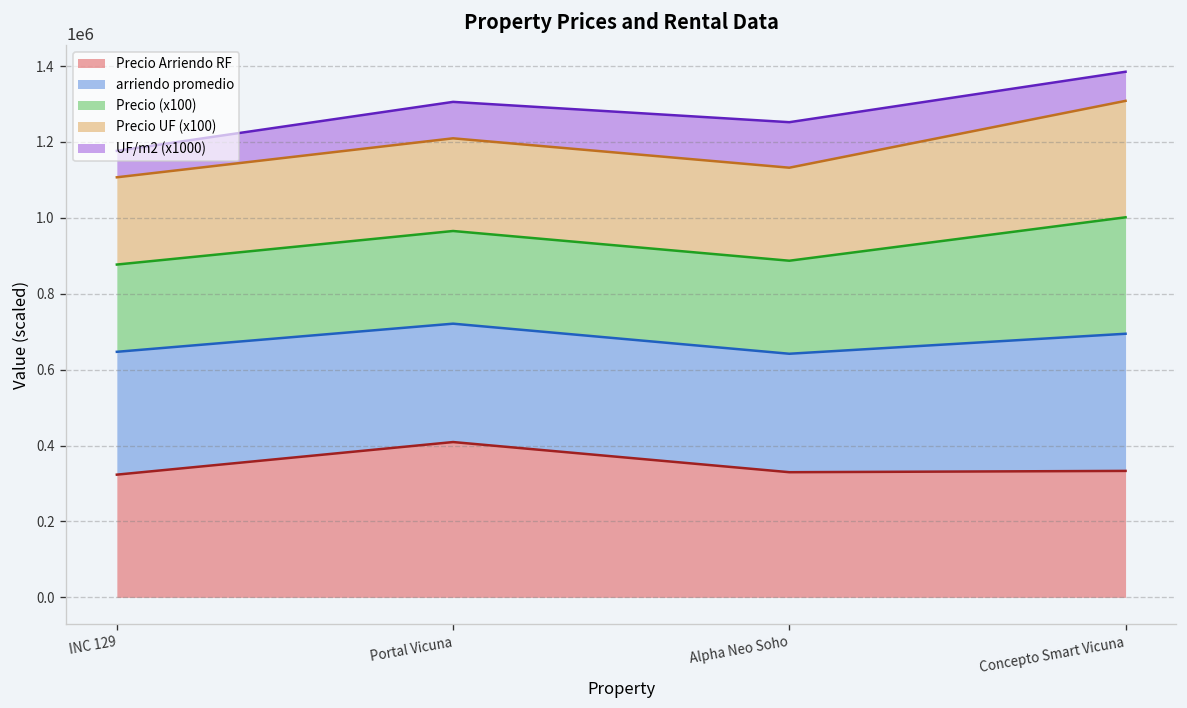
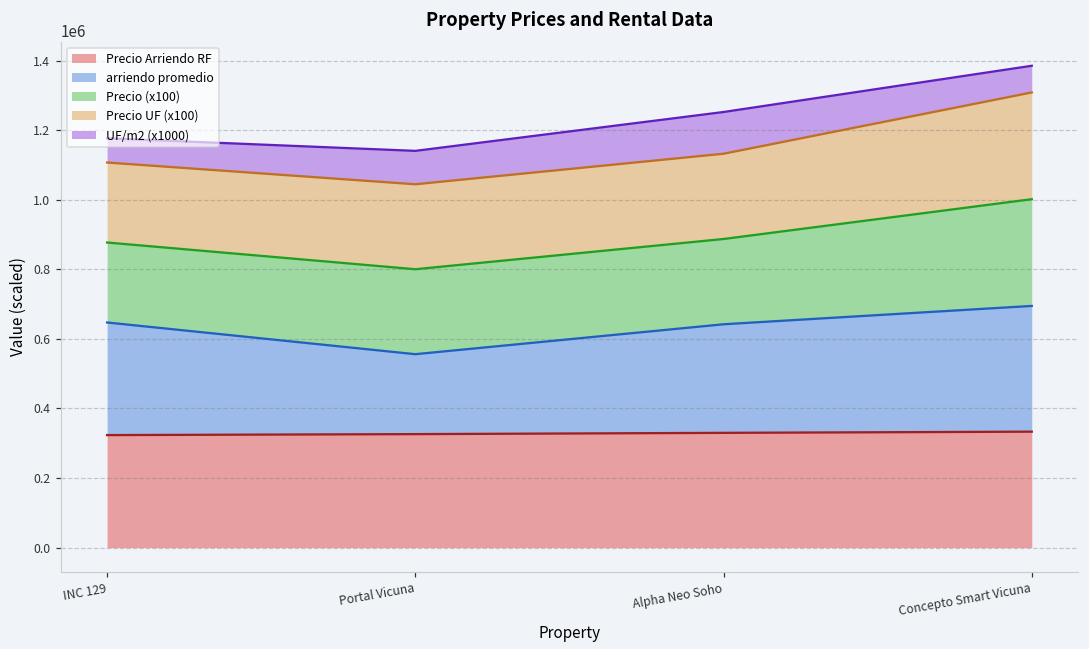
  {
    "Precio Arriendo RF": {
      "INC 129": 320000,
-     "Portal Vicuna": 410000,
+     "Portal Vicuna": 330000,
      "Alpha Neo Soho": 330000,
      "Concepto Smart Vicuna": 330000
    },
    "arriendo promedio": {
      "INC 129": 320000,
-     "Portal Vicuna": 310000,
+     "Portal Vicuna": 230000,
      "Alpha Neo Soho": 310000,
      "Concepto Smart Vicuna": 360000
    },
    "Precio (x100)": {
      "INC 129": 230000,
      "Portal Vicuna": 240000,
      "Alpha Neo Soho": 250000,
      "Concepto Smart Vicuna": 310000
    },
    "Precio UF (x100)": {
      "INC 129": 230000,
      "Portal Vicuna": 240000,
      "Alpha Neo Soho": 250000,
      "Concepto Smart Vicuna": 310000
    },
    "UF/m2 (x1000)": {
      "Portal Vicuna": 100000,
      "Alpha Neo Soho": 120000,
      "Concepto Smart Vicuna": 80000
    }
  }
